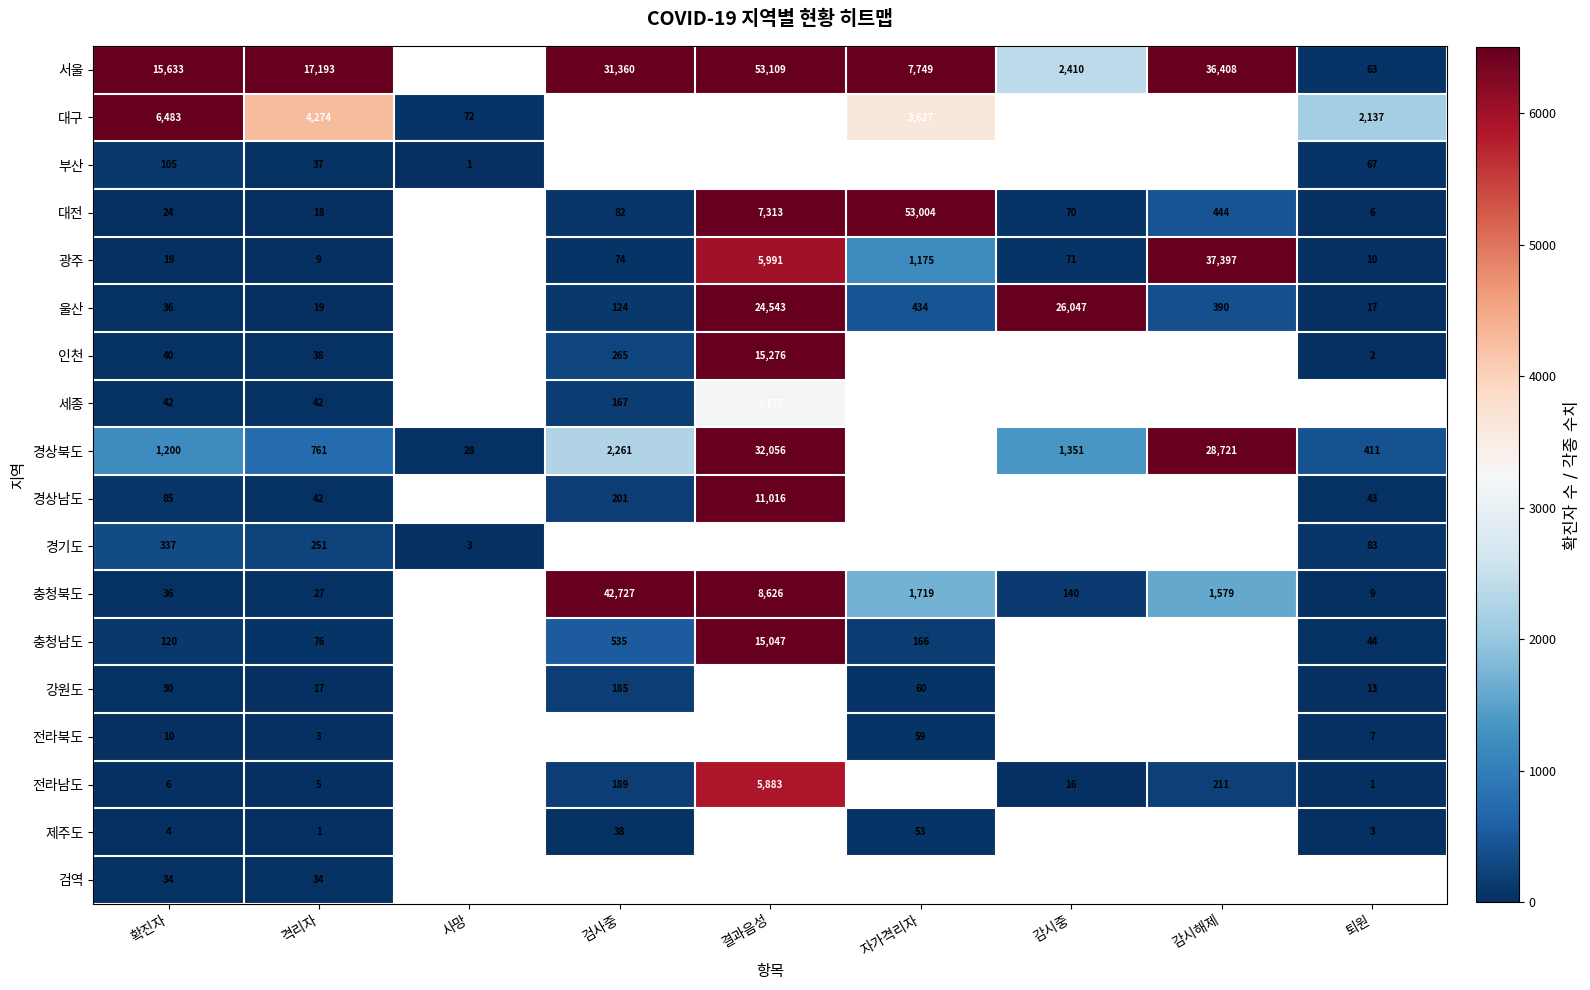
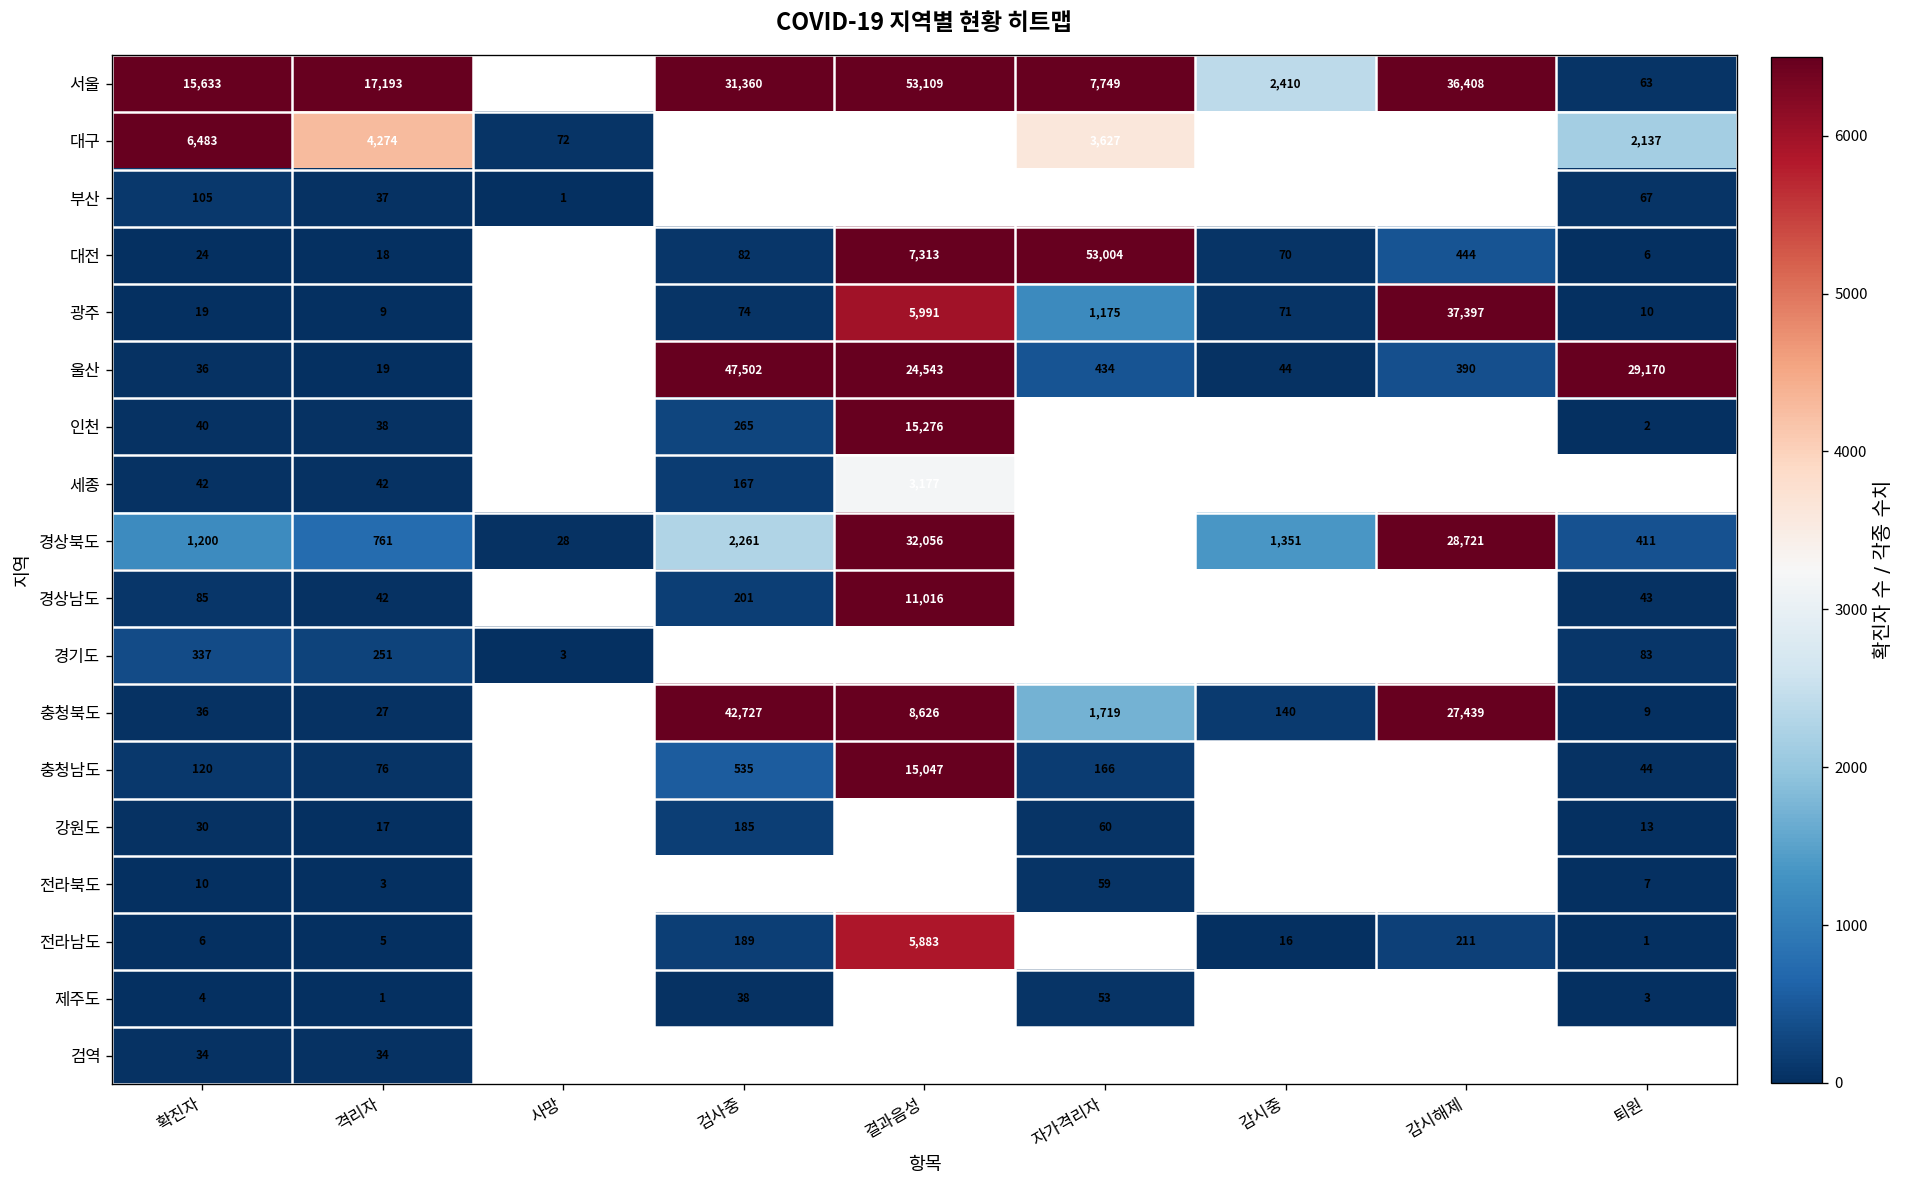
  {
    "서울": {
      "확진자": "15,633",
      "격리자": "17,193",
      "검사중": "31,360",
      "결과음성": "53,109",
      "자가격리자": "7,749",
      "감시중": "2,410",
      "감시해제": "36,408",
      "퇴원": "63"
    },
    "대구": {
      "확진자": "6,483",
      "격리자": "4,274",
      "사망": "72",
      "퇴원": "2,137"
    },
    "부산": {
      "확진자": "105",
      "격리자": "37",
      "사망": "1",
      "퇴원": "67"
    },
    "대전": {
      "확진자": "24",
      "격리자": "18",
      "검사중": "82",
      "결과음성": "7,313",
      "자가격리자": "53,004",
      "감시중": "70",
      "감시해제": "444",
      "퇴원": "6"
    },
    "광주": {
      "확진자": "19",
      "격리자": "9",
      "검사중": "74",
      "결과음성": "5,991",
      "자가격리자": "1,175",
      "감시중": "71",
      "감시해제": "37,397",
      "퇴원": "10"
    },
    "울산": {
      "확진자": "36",
      "격리자": "19",
-     "검사중": "124",
+     "검사중": "47,502",
      "결과음성": "24,543",
      "자가격리자": "434",
-     "감시중": "26,047",
+     "감시중": "44",
      "감시해제": "390",
-     "퇴원": "17"
+     "퇴원": "29,170"
    },
    "인천": {
      "확진자": "40",
      "격리자": "38",
      "검사중": "265",
      "결과음성": "15,276",
      "퇴원": "2"
    },
    "세종": {
      "확진자": "42",
      "격리자": "42",
      "검사중": "167"
    },
    "경상북도": {
      "확진자": "1,200",
      "격리자": "761",
      "사망": "28",
      "검사중": "2,261",
      "결과음성": "32,056",
      "감시중": "1,351",
      "감시해제": "28,721",
      "퇴원": "411"
    },
    "경상남도": {
      "확진자": "85",
      "격리자": "42",
      "검사중": "201",
      "결과음성": "11,016",
      "퇴원": "43"
    },
    "경기도": {
      "확진자": "337",
      "격리자": "251",
      "사망": "3",
      "퇴원": "83"
    },
    "충청북도": {
      "확진자": "36",
      "격리자": "27",
      "검사중": "42,727",
      "결과음성": "8,626",
      "자가격리자": "1,719",
      "감시중": "140",
-     "감시해제": "1,579",
+     "감시해제": "27,439",
      "퇴원": "9"
    },
    "충청남도": {
      "확진자": "120",
      "격리자": "76",
      "검사중": "535",
      "결과음성": "15,047",
      "자가격리자": "166",
      "퇴원": "44"
    },
    "강원도": {
      "확진자": "30",
      "격리자": "17",
      "검사중": "185",
      "자가격리자": "60",
      "퇴원": "13"
    },
    "전라북도": {
      "확진자": "10",
      "격리자": "3",
      "자가격리자": "59",
      "퇴원": "7"
    },
    "전라남도": {
      "확진자": "6",
      "격리자": "5",
      "검사중": "189",
      "결과음성": "5,883",
      "감시중": "16",
      "감시해제": "211",
      "퇴원": "1"
    },
    "제주도": {
      "확진자": "4",
      "격리자": "1",
      "검사중": "38",
      "자가격리자": "53",
      "퇴원": "3"
    },
    "검역": {
      "확진자": "34",
      "격리자": "34"
    }
  }
